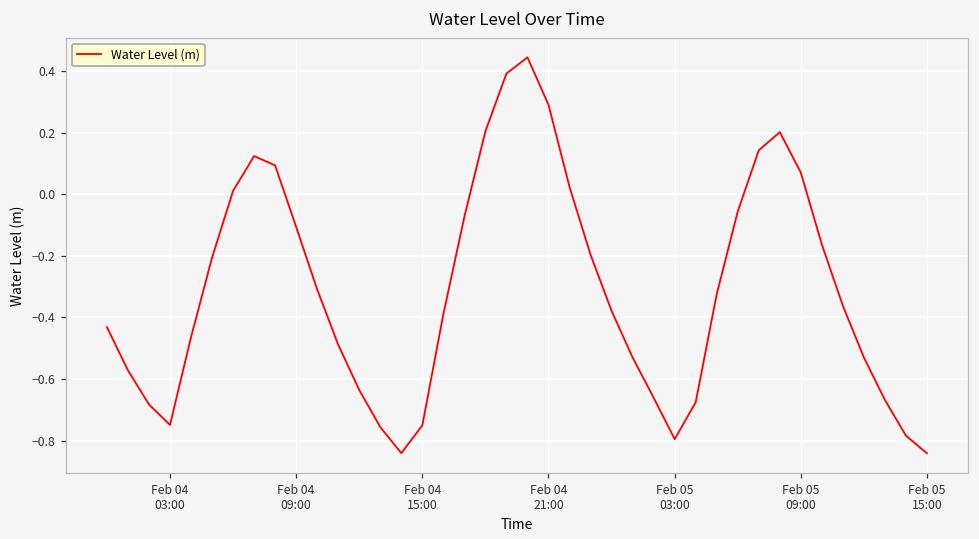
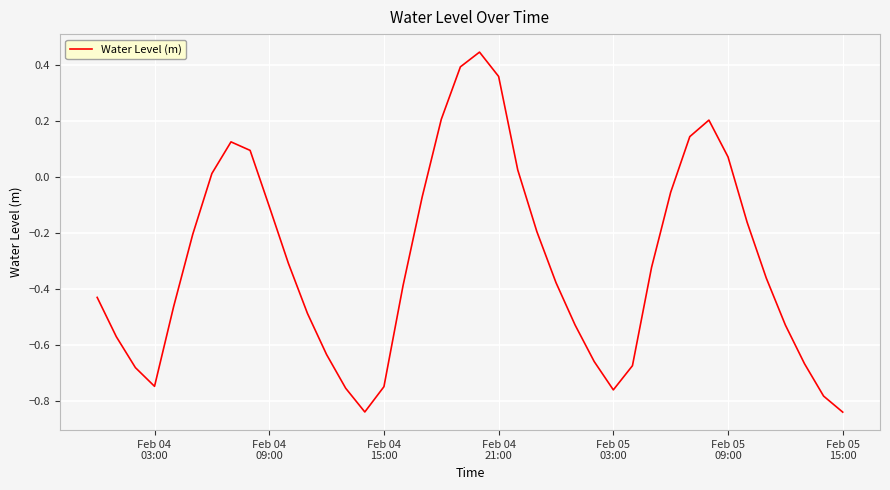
  {
    "Feb 04 03:00": -0.75,
    "Feb 04 09:00": -0.11,
    "Feb 04 15:00": -0.75,
-   "Feb 04 21:00": 0.29,
-   "Feb 05 03:00": -0.80,
+   "Feb 04 21:00": 0.36,
+   "Feb 05 03:00": -0.76,
    "Feb 05 09:00": 0.07,
    "Feb 05 15:00": -0.84
  }
